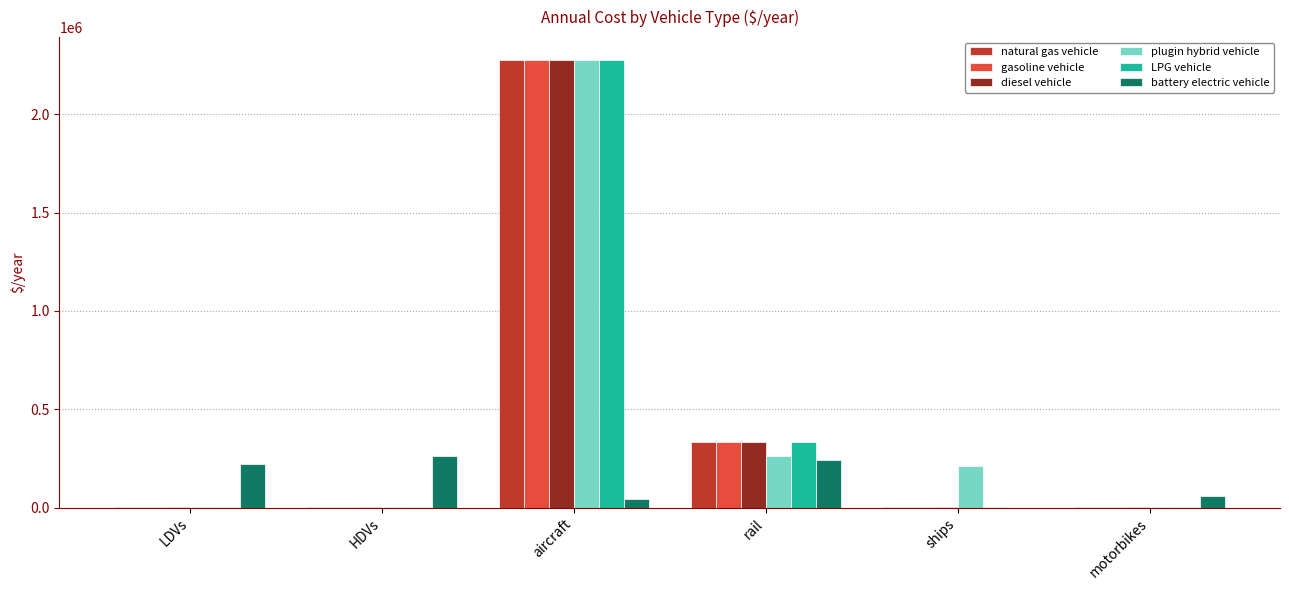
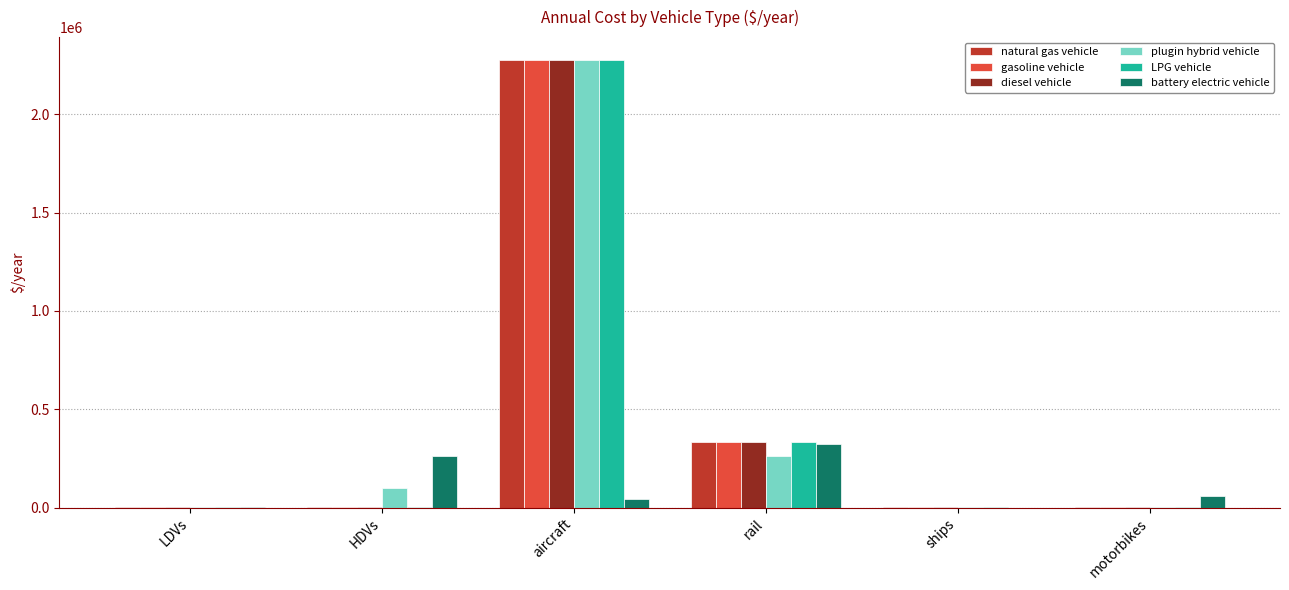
  {
    "plugin hybrid vehicle": {
-     "HDVs": 0,
+     "HDVs": 100000,
      "aircraft": 2280000,
      "rail": 260000,
-     "ships": 210000
+     "ships": 0
    },
    "LPG vehicle": {
      "aircraft": 2280000,
      "rail": 330000
    },
    "battery electric vehicle": {
-     "LDVs": 220000,
+     "LDVs": 0,
      "HDVs": 260000,
      "aircraft": 40000,
-     "rail": 240000,
+     "rail": 320000,
      "ships": 0,
      "motorbikes": 60000
    }
  }
